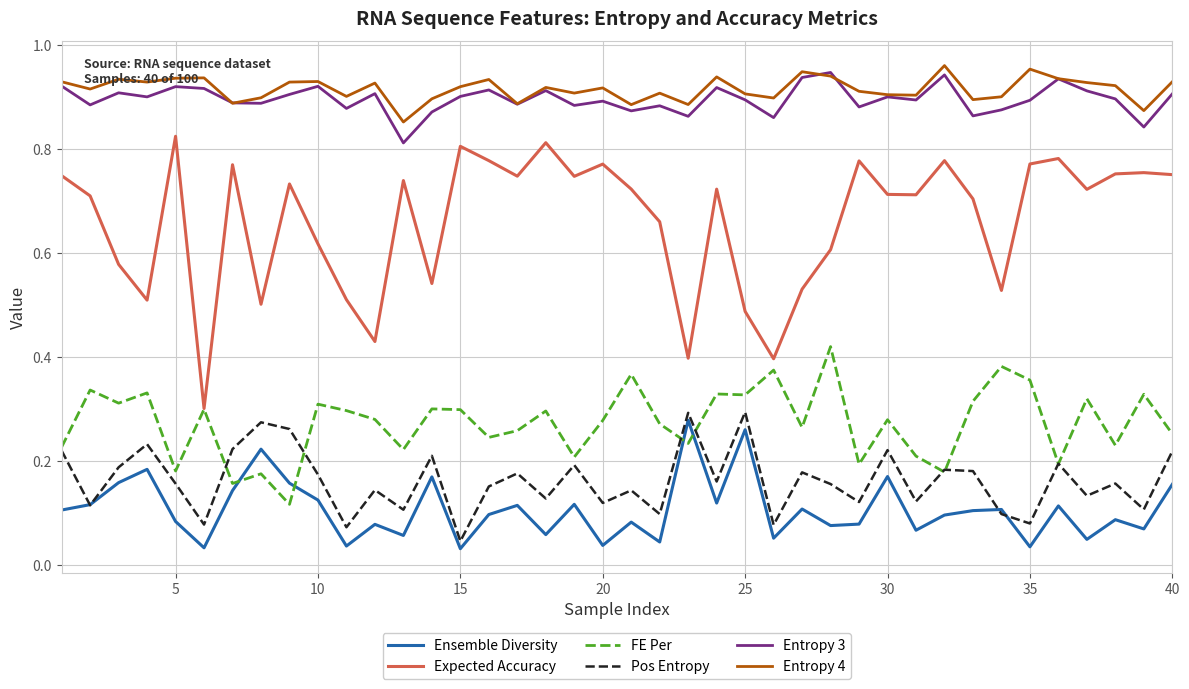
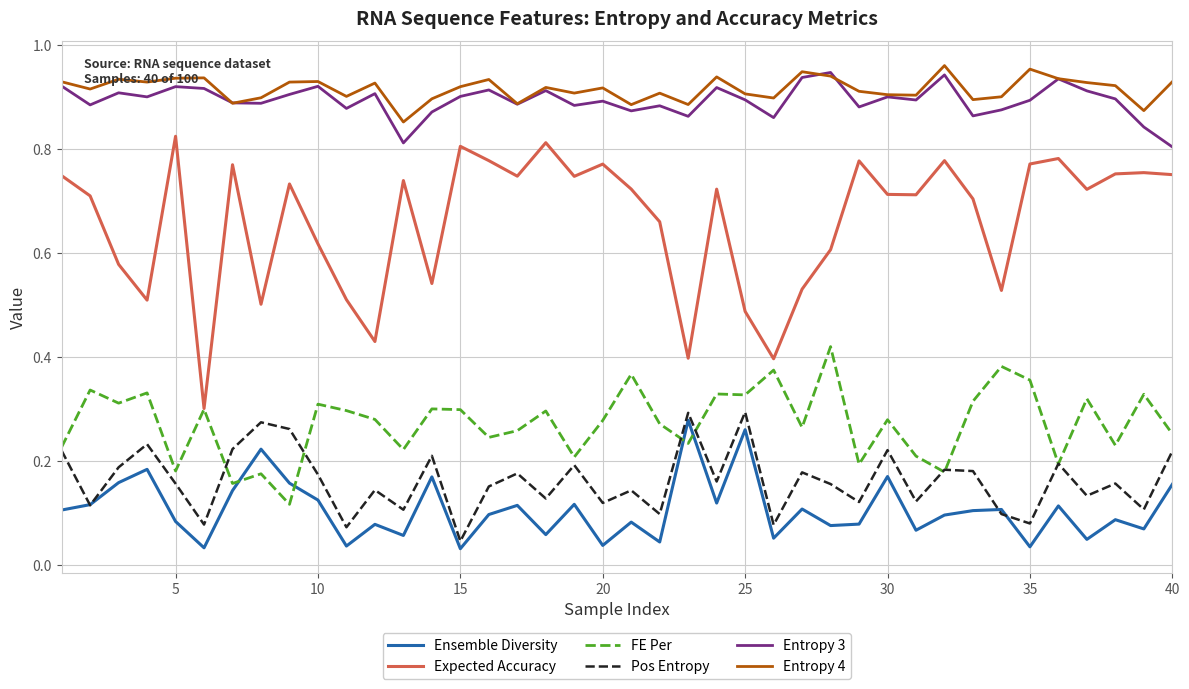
  {
    "Ensemble Diversity": {
      "5": 0.08,
      "10": 0.12,
      "15": 0.03,
      "20": 0.04,
      "25": 0.26,
      "30": 0.17,
      "35": 0.03,
      "40": 0.15
    },
    "Expected Accuracy": {
      "5": 0.82,
      "10": 0.62,
      "15": 0.80,
      "20": 0.77,
      "25": 0.49,
      "30": 0.71,
      "35": 0.77,
      "40": 0.75
    },
    "FE Per": {
      "5": 0.18,
      "10": 0.31,
      "15": 0.30,
      "20": 0.28,
      "25": 0.33,
      "30": 0.28,
      "35": 0.36,
      "40": 0.25
    },
    "Pos Entropy": {
      "5": 0.16,
      "10": 0.17,
      "15": 0.05,
      "20": 0.12,
      "25": 0.29,
      "30": 0.22,
      "35": 0.08,
      "40": 0.22
    },
    "Entropy 3": {
      "5": 0.92,
      "10": 0.92,
      "15": 0.90,
      "20": 0.89,
      "25": 0.89,
      "35": 0.89,
-     "40": 0.91
+     "40": 0.80
    },
    "Entropy 4": {
      "10": 0.93,
      "15": 0.92,
      "20": 0.92,
      "25": 0.91,
      "35": 0.95,
      "40": 0.93
    }
  }
